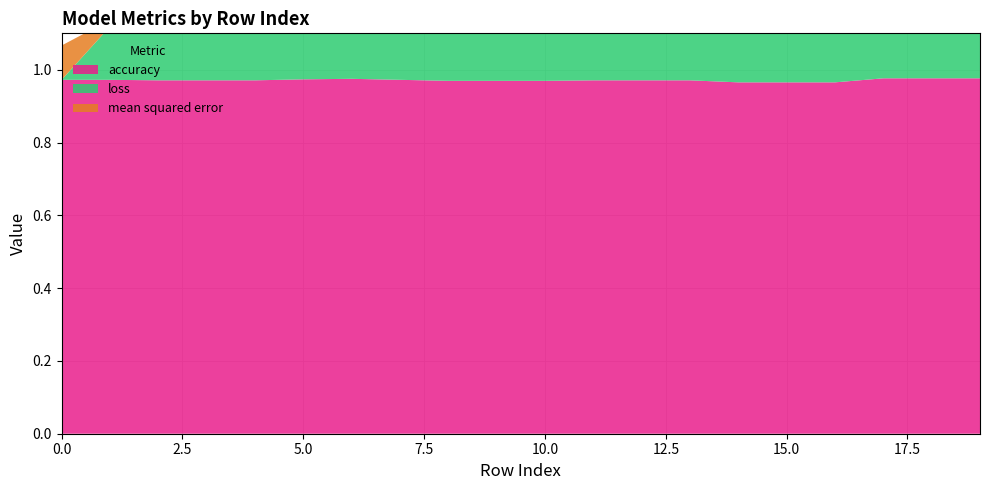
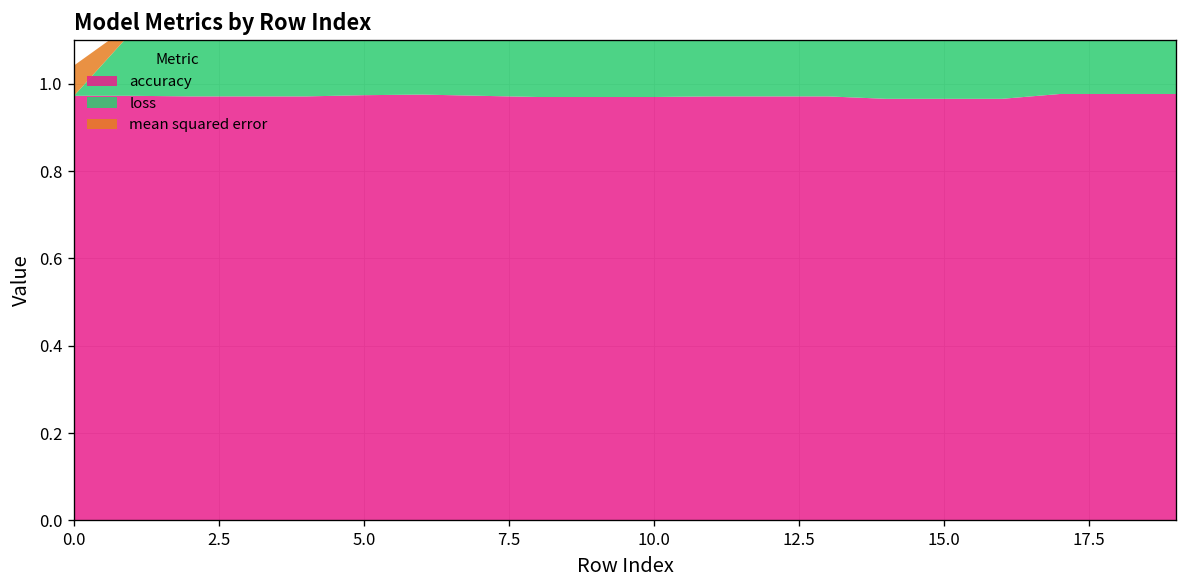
  {
    "accuracy": {
      "5.0": 0.97,
      "10.0": 0.97,
      "15.0": 0.97
    },
    "mean squared error": {
-     "0.0": 0.09
+     "0.0": 0.07
    }
  }
